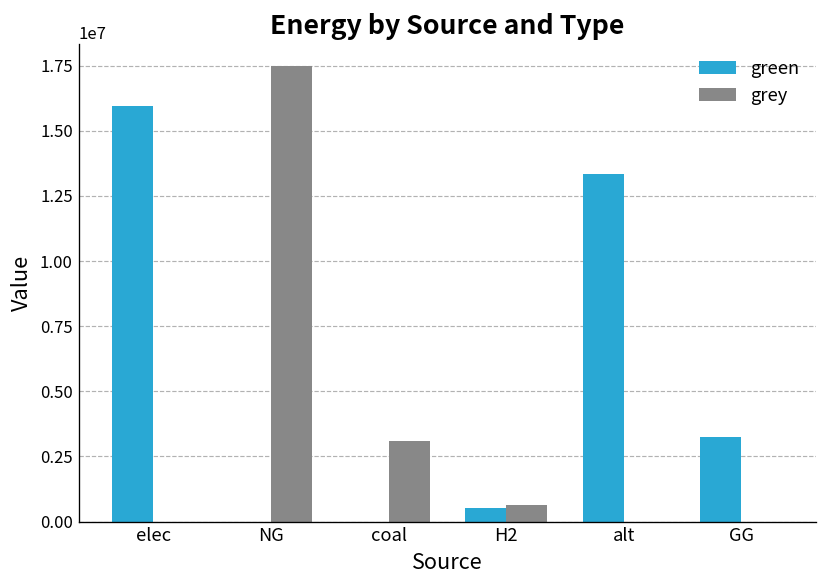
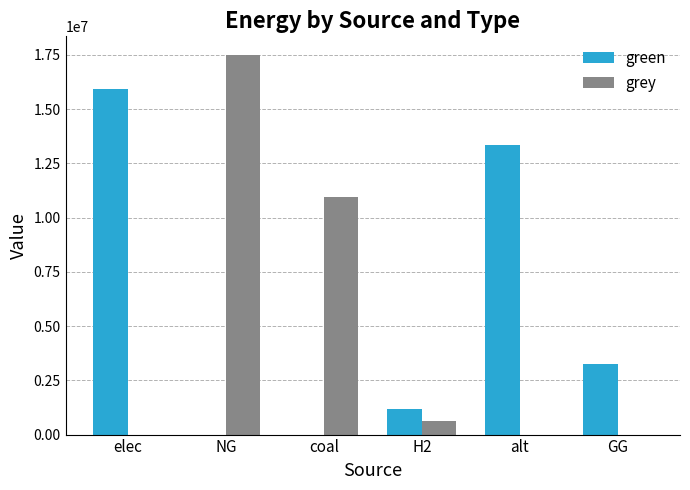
  {
    "green": {
      "elec": 15900000,
      "NG": 0,
      "coal": 0,
-     "H2": 500000,
+     "H2": 1200000,
      "alt": 13300000,
      "GG": 3300000
    },
    "grey": {
      "elec": 0,
      "NG": 17500000,
-     "coal": 3100000,
+     "coal": 11000000,
      "H2": 600000,
      "alt": 0,
      "GG": 0
    }
  }
